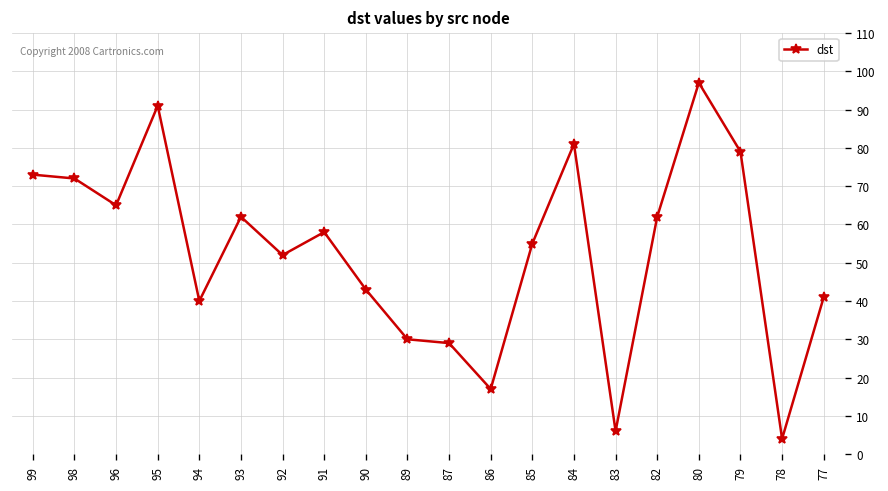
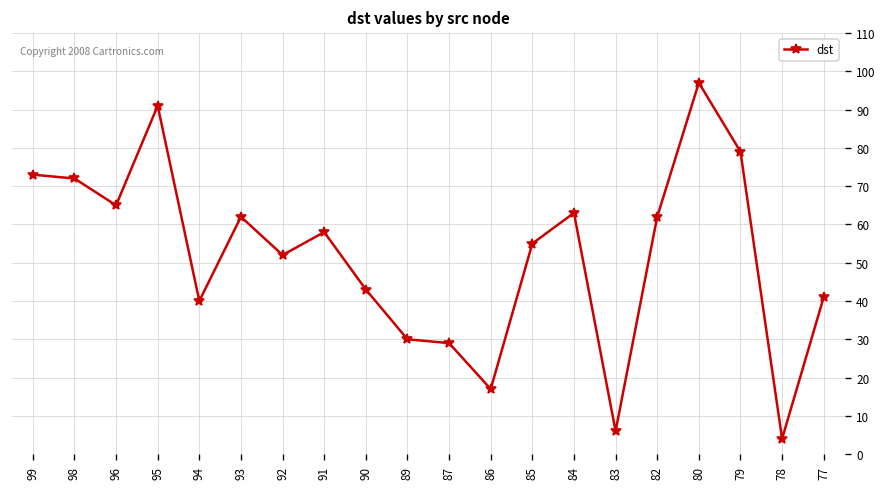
  {
    "99": 73,
    "98": 72,
    "96": 65,
    "95": 91,
    "94": 40,
    "93": 62,
    "92": 52,
    "91": 58,
    "90": 43,
    "89": 30,
    "87": 29,
    "86": 17,
    "85": 55,
-   "84": 81,
+   "84": 63,
    "83": 6,
    "82": 62,
    "80": 97,
    "79": 79,
    "78": 4,
    "77": 41
  }
